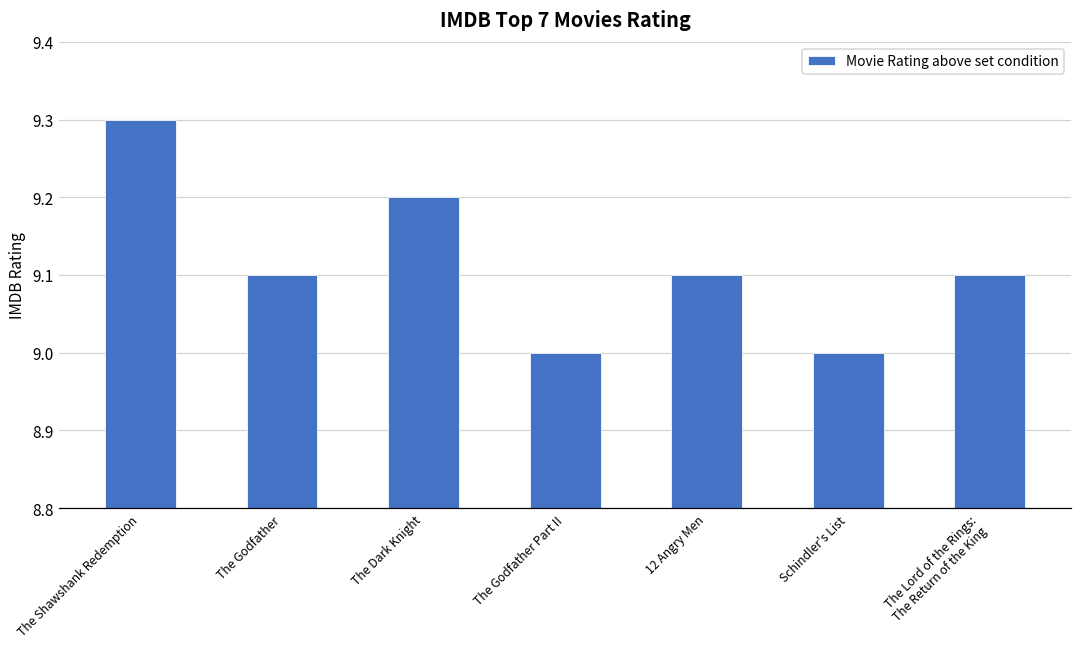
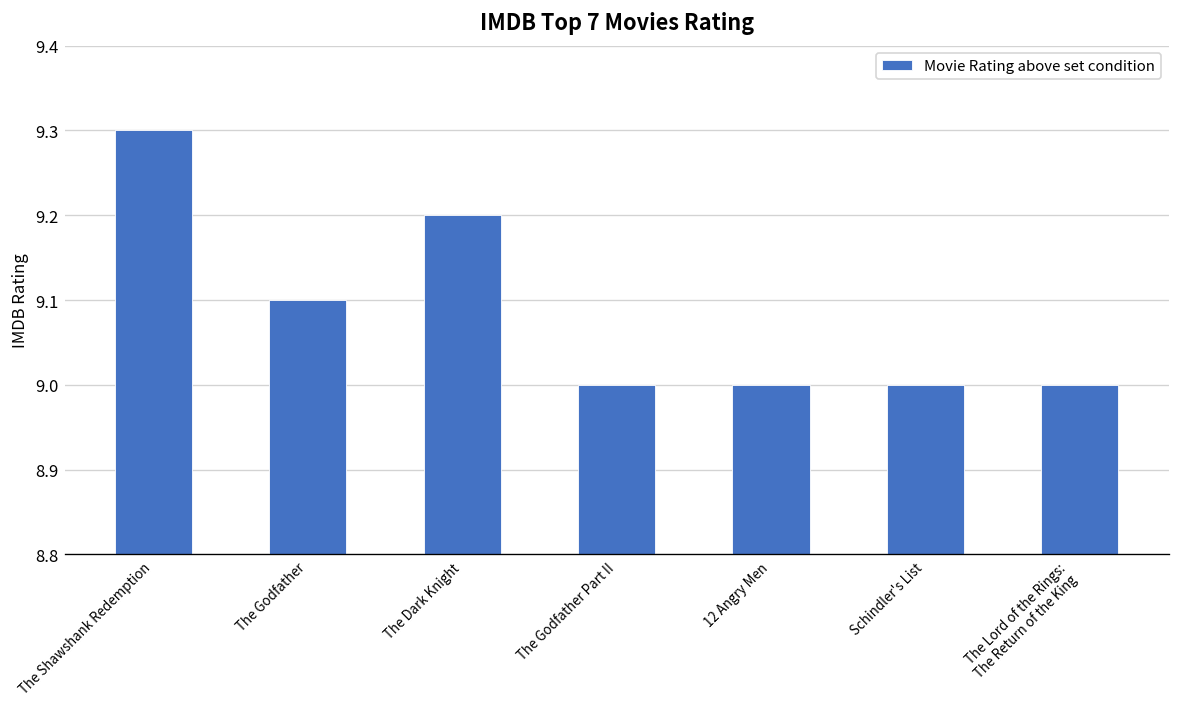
  {
    "The Shawshank Redemption": 9.3,
    "The Godfather": 9.1,
    "The Dark Knight": 9.2,
    "The Godfather Part II": 9.0,
-   "12 Angry Men": 9.1,
+   "12 Angry Men": 9.0,
    "Schindler's List": 9.0,
-   "The Lord of the Rings: The Return of the King": 9.1
+   "The Lord of the Rings: The Return of the King": 9.0
  }
